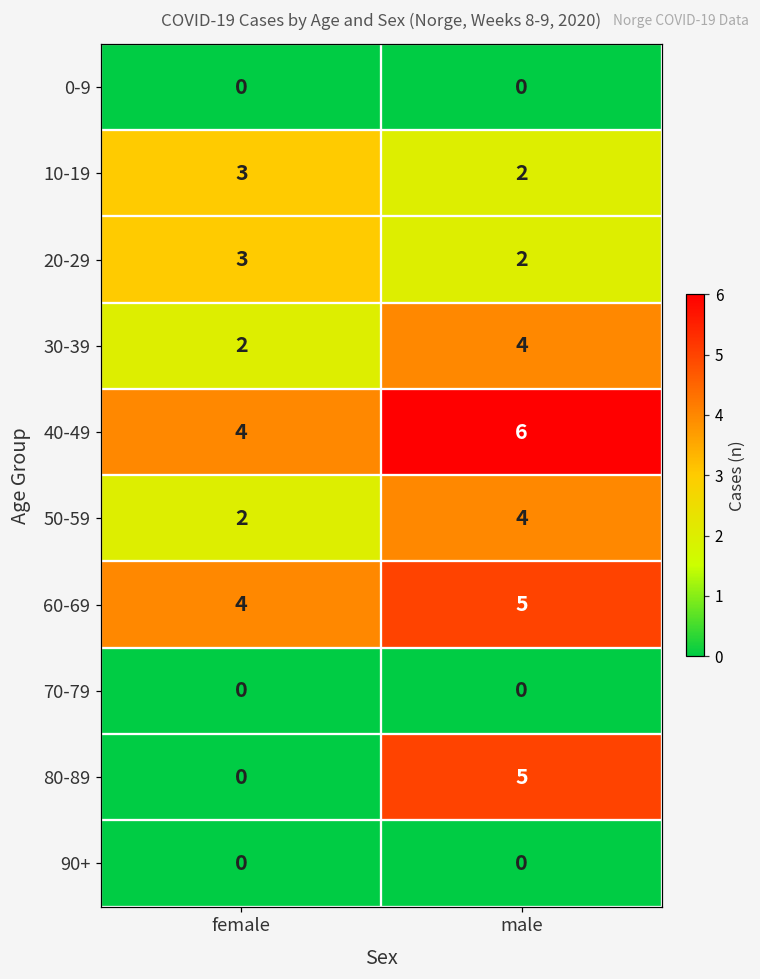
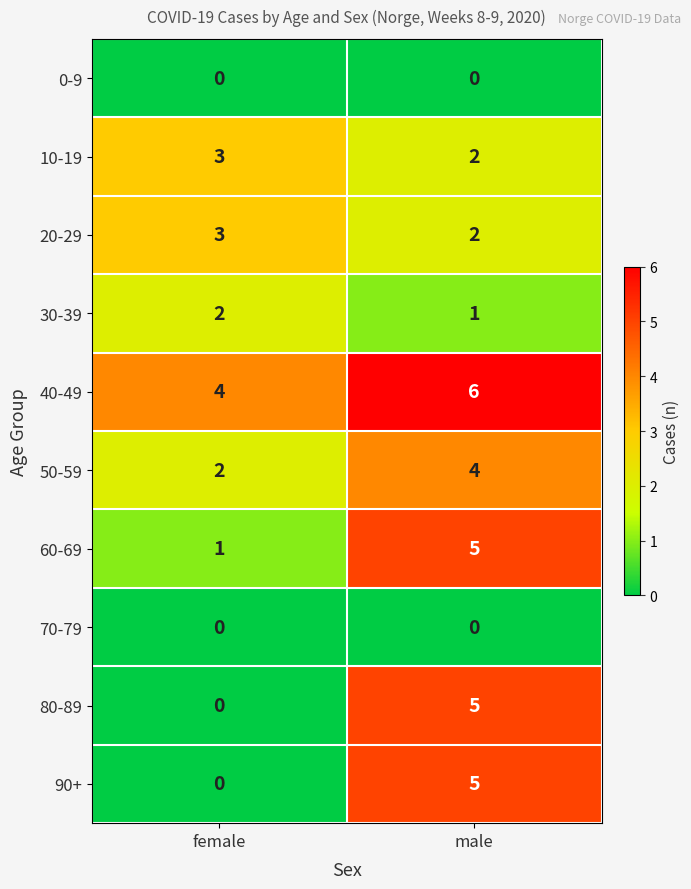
  {
    "0-9": {
      "female": 0,
      "male": 0
    },
    "10-19": {
      "female": 3,
      "male": 2
    },
    "20-29": {
      "female": 3,
      "male": 2
    },
    "30-39": {
      "female": 2,
-     "male": 4
+     "male": 1
    },
    "40-49": {
      "female": 4,
      "male": 6
    },
    "50-59": {
      "female": 2,
      "male": 4
    },
    "60-69": {
-     "female": 4,
+     "female": 1,
      "male": 5
    },
    "70-79": {
      "female": 0,
      "male": 0
    },
    "80-89": {
      "female": 0,
      "male": 5
    },
    "90+": {
      "female": 0,
-     "male": 0
+     "male": 5
    }
  }
